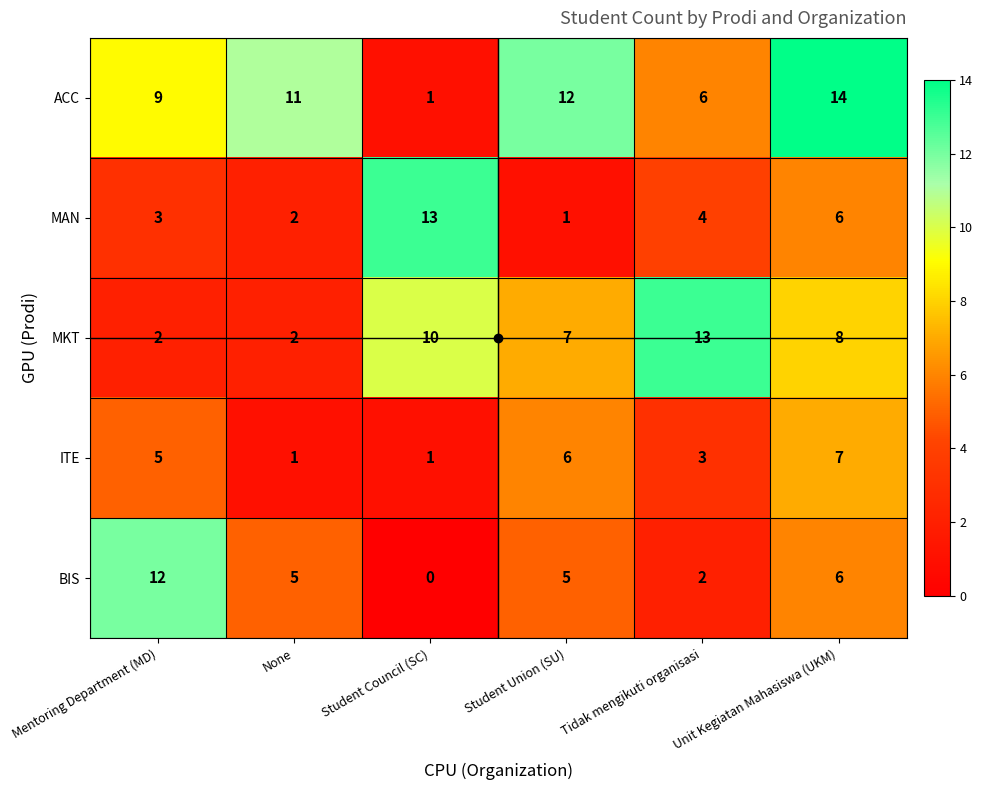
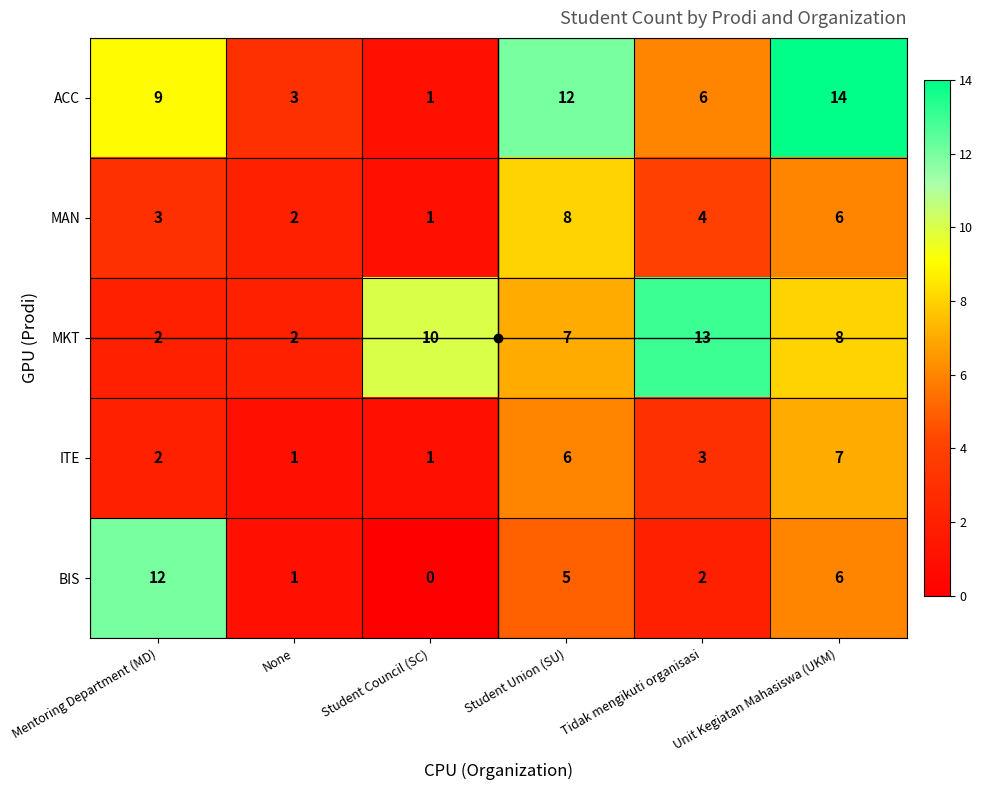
  {
    "ACC": {
      "Mentoring Department (MD)": 9,
-     "None": 11,
+     "None": 3,
      "Student Council (SC)": 1,
      "Student Union (SU)": 12,
      "Tidak mengikuti organisasi": 6,
      "Unit Kegiatan Mahasiswa (UKM)": 14
    },
    "MAN": {
      "Mentoring Department (MD)": 3,
      "None": 2,
-     "Student Council (SC)": 13,
-     "Student Union (SU)": 1,
+     "Student Council (SC)": 1,
+     "Student Union (SU)": 8,
      "Tidak mengikuti organisasi": 4,
      "Unit Kegiatan Mahasiswa (UKM)": 6
    },
    "MKT": {
      "Mentoring Department (MD)": 2,
      "None": 2,
      "Student Council (SC)": 10,
      "Student Union (SU)": 7,
      "Tidak mengikuti organisasi": 13,
      "Unit Kegiatan Mahasiswa (UKM)": 8
    },
    "ITE": {
-     "Mentoring Department (MD)": 5,
+     "Mentoring Department (MD)": 2,
      "None": 1,
      "Student Council (SC)": 1,
      "Student Union (SU)": 6,
      "Tidak mengikuti organisasi": 3,
      "Unit Kegiatan Mahasiswa (UKM)": 7
    },
    "BIS": {
      "Mentoring Department (MD)": 12,
-     "None": 5,
+     "None": 1,
      "Student Council (SC)": 0,
      "Student Union (SU)": 5,
      "Tidak mengikuti organisasi": 2,
      "Unit Kegiatan Mahasiswa (UKM)": 6
    }
  }
